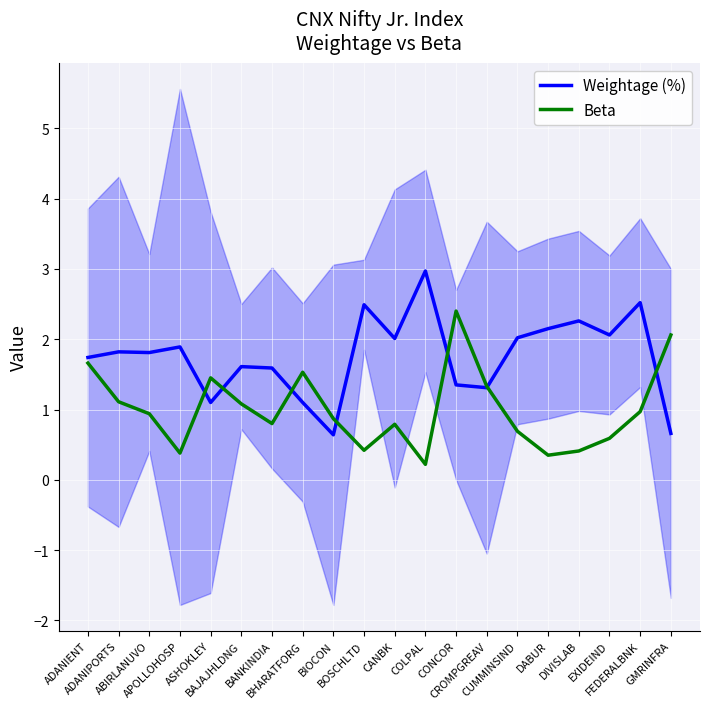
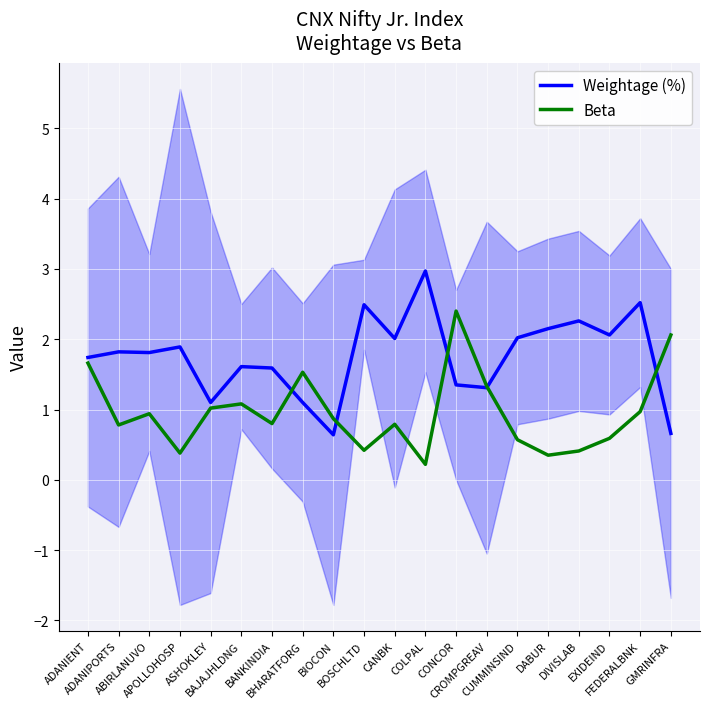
  {
    "Beta": {
      "ADANIENT": 1.7,
-     "ADANIPORTS": 1.1,
+     "ADANIPORTS": 0.8,
      "ABIRLANUVO": 0.9,
      "APOLLOHOSP": 0.4,
-     "ASHOKLEY": 1.5,
+     "ASHOKLEY": 1.0,
      "BAJAJHLDNG": 1.1,
      "BANKINDIA": 0.8,
      "BHARATFORG": 1.5,
      "BIOCON": 0.9,
      "BOSCHLTD": 0.4,
      "CANBK": 0.8,
      "COLPAL": 0.2,
      "CONCOR": 2.4,
-     "CUMMINSIND": 0.7,
+     "CUMMINSIND": 0.6,
      "DABUR": 0.4,
      "DIVISLAB": 0.4,
      "EXIDEIND": 0.6,
      "FEDERALBNK": 1.0,
      "GMRINFRA": 2.1
    }
  }
